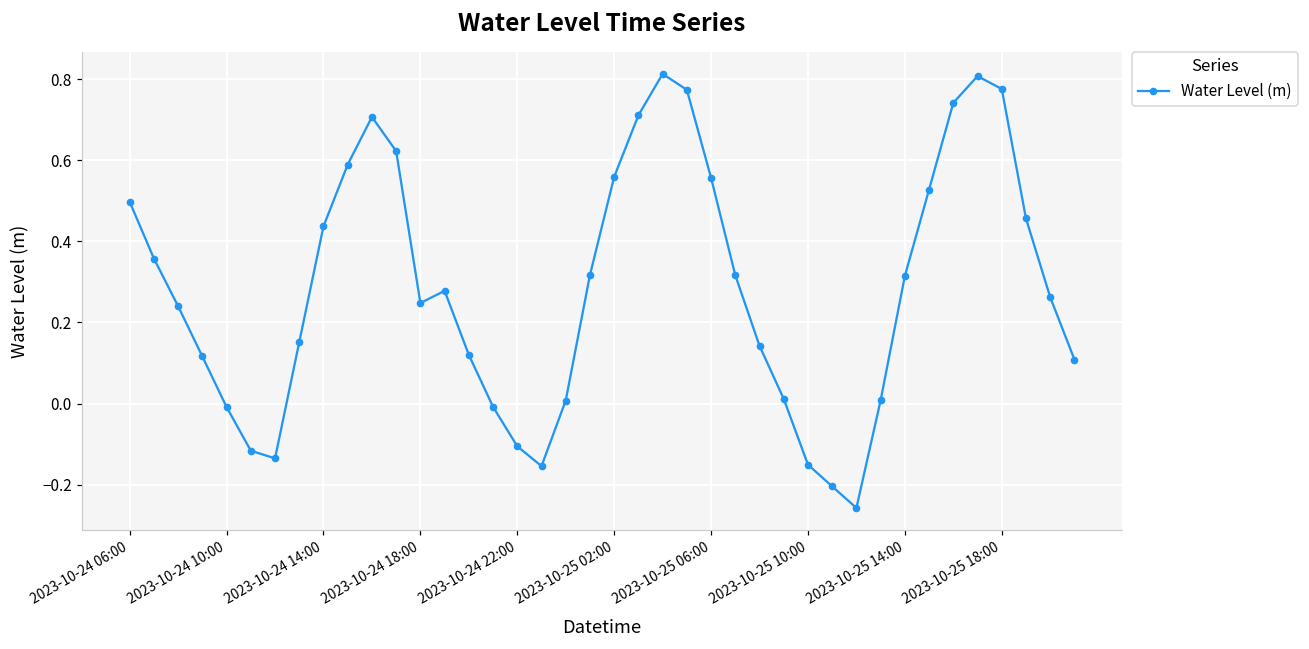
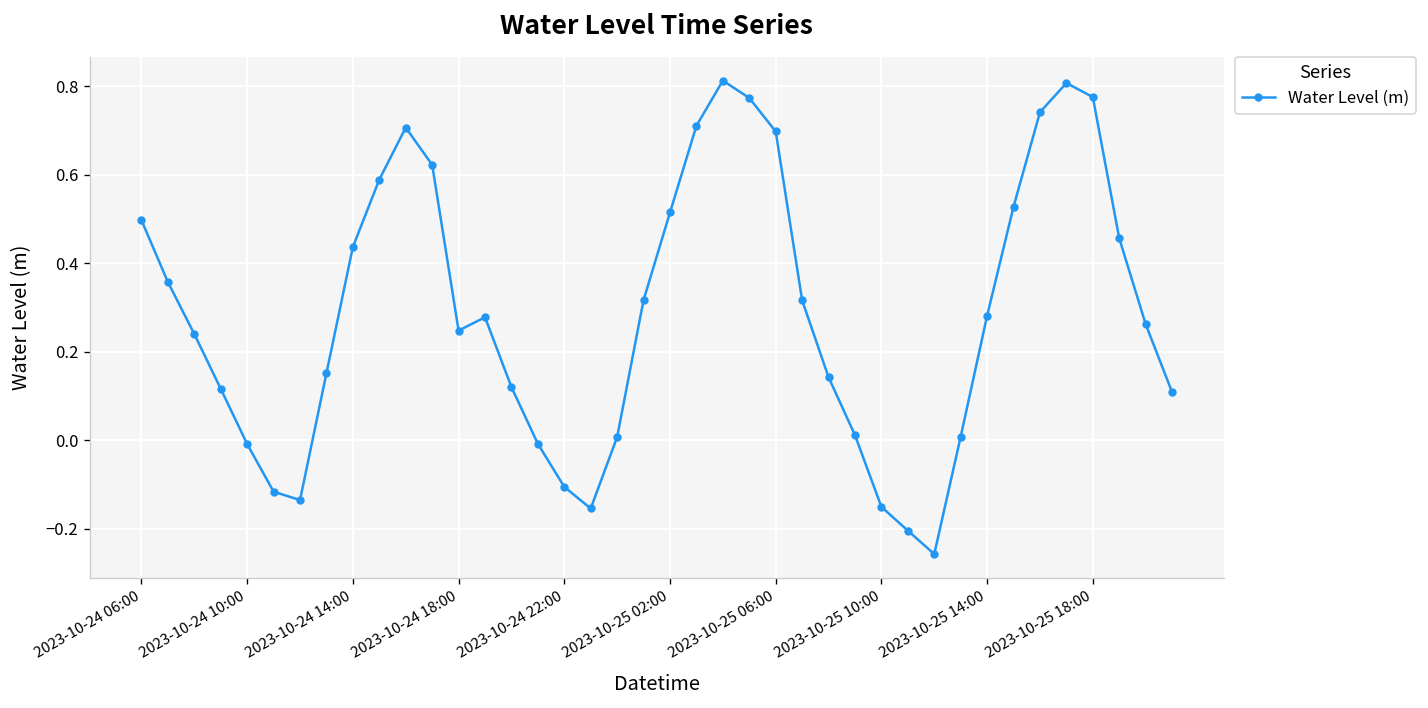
  {
    "2023-10-24 06:00": 0.50,
    "2023-10-24 10:00": -0.01,
    "2023-10-24 14:00": 0.44,
    "2023-10-24 18:00": 0.25,
    "2023-10-24 22:00": -0.11,
-   "2023-10-25 02:00": 0.56,
-   "2023-10-25 06:00": 0.56,
+   "2023-10-25 02:00": 0.52,
+   "2023-10-25 06:00": 0.70,
    "2023-10-25 10:00": -0.15,
-   "2023-10-25 14:00": 0.31,
+   "2023-10-25 14:00": 0.28,
    "2023-10-25 18:00": 0.78
  }
